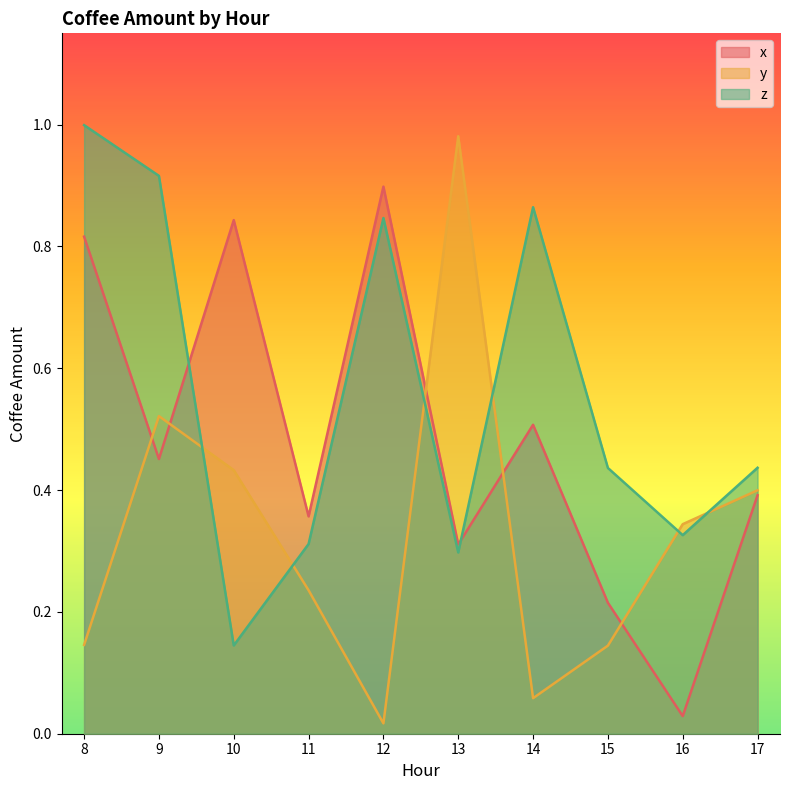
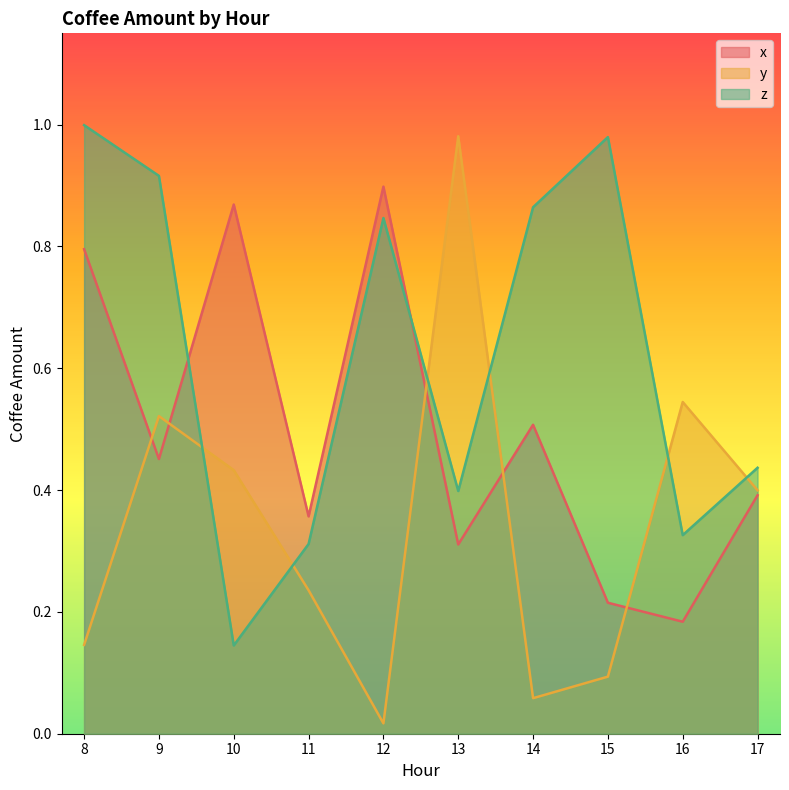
  {
    "x": {
-     "8": 0.82,
+     "8": 0.80,
      "9": 0.45,
-     "10": 0.84,
+     "10": 0.87,
      "11": 0.36,
      "12": 0.90,
      "13": 0.31,
      "14": 0.51,
      "15": 0.22,
-     "16": 0.03,
+     "16": 0.18,
      "17": 0.39
    },
    "y": {
      "8": 0.15,
      "9": 0.52,
      "10": 0.43,
      "11": 0.24,
      "12": 0.02,
      "13": 0.98,
      "14": 0.06,
-     "15": 0.14,
-     "16": 0.34,
+     "15": 0.09,
+     "16": 0.54,
      "17": 0.40
    },
    "z": {
      "8": 1.00,
      "9": 0.92,
      "10": 0.14,
      "11": 0.31,
      "12": 0.85,
-     "13": 0.30,
+     "13": 0.40,
      "14": 0.86,
-     "15": 0.44,
+     "15": 0.98,
      "16": 0.33,
      "17": 0.44
    }
  }
